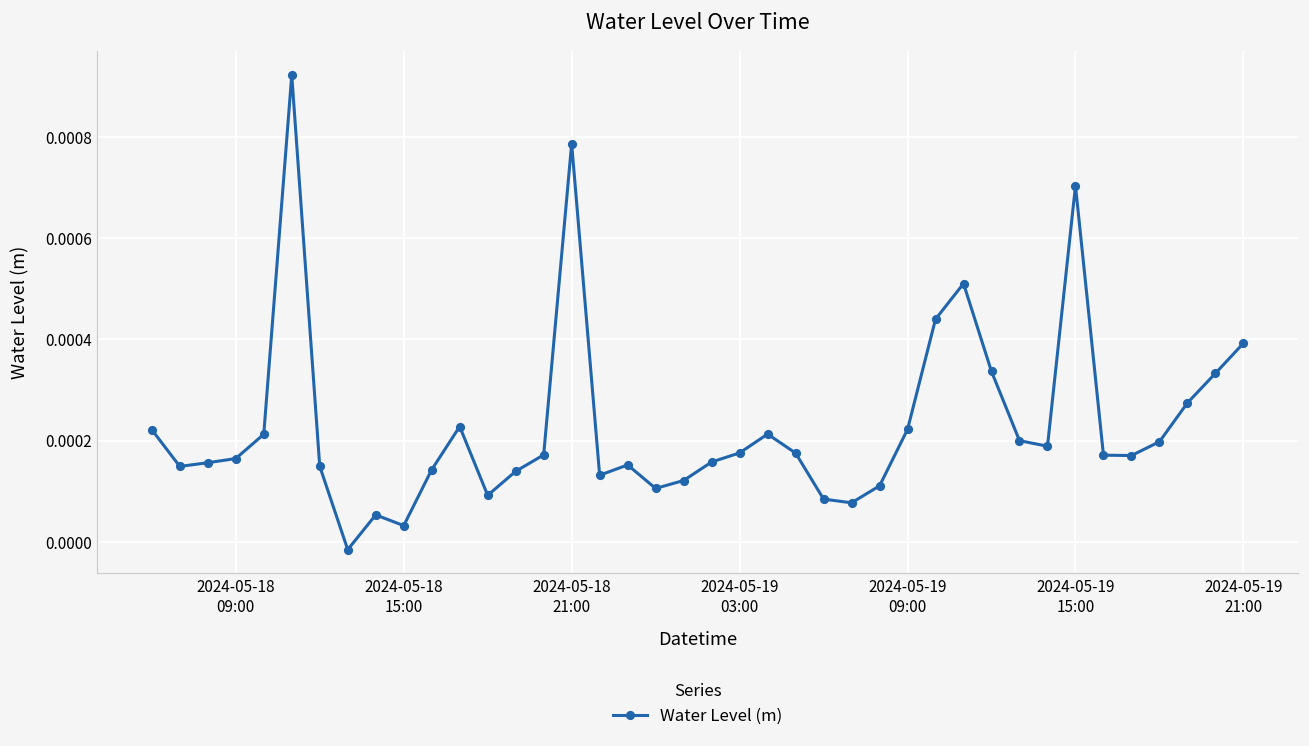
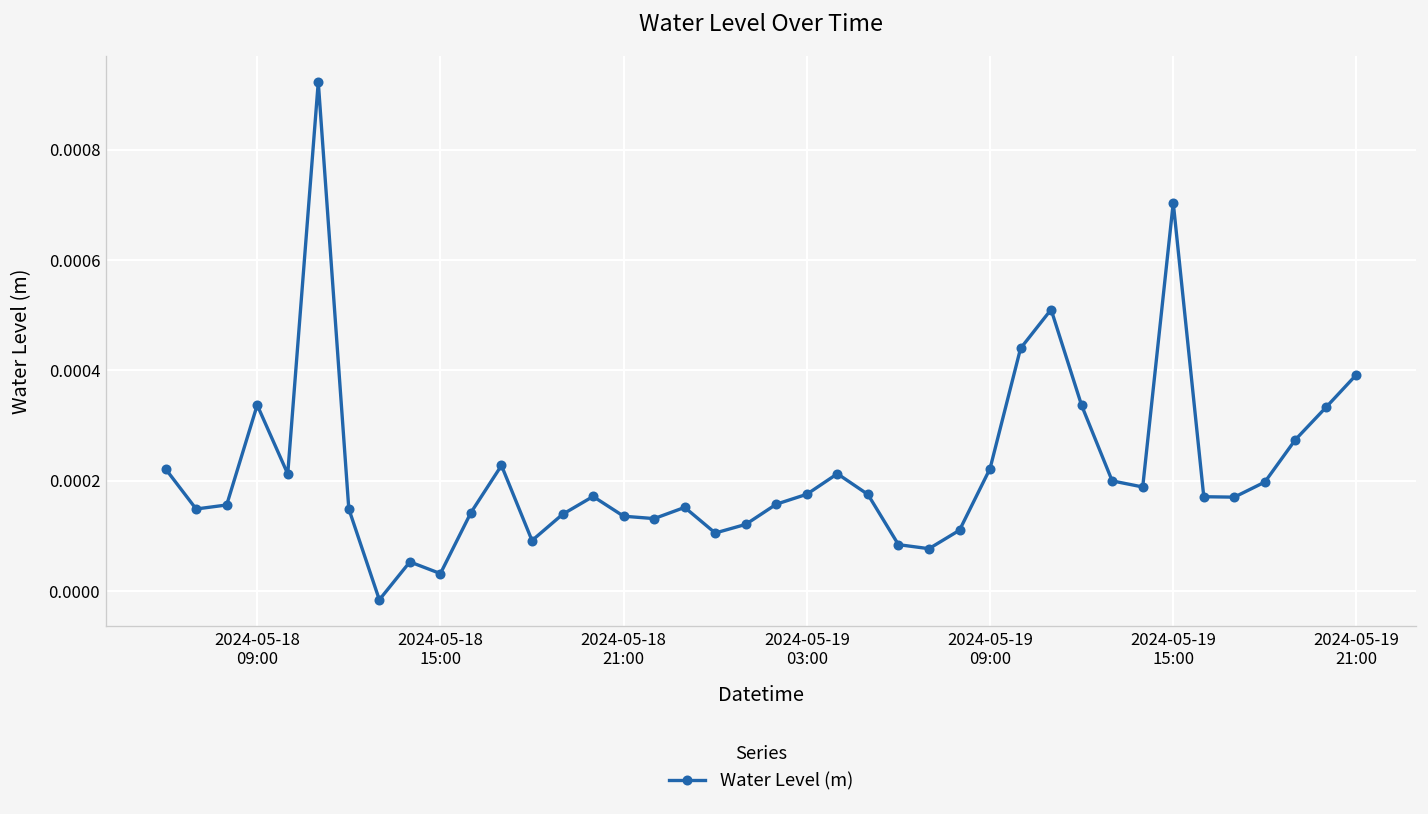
  {
-   "2024-05-18 09:00": 0.00016,
+   "2024-05-18 09:00": 0.00034,
    "2024-05-18 15:00": 0.00003,
-   "2024-05-18 21:00": 0.00079,
+   "2024-05-18 21:00": 0.00014,
    "2024-05-19 03:00": 0.00018,
    "2024-05-19 09:00": 0.00022,
    "2024-05-19 15:00": 0.00070,
    "2024-05-19 21:00": 0.00039
  }
